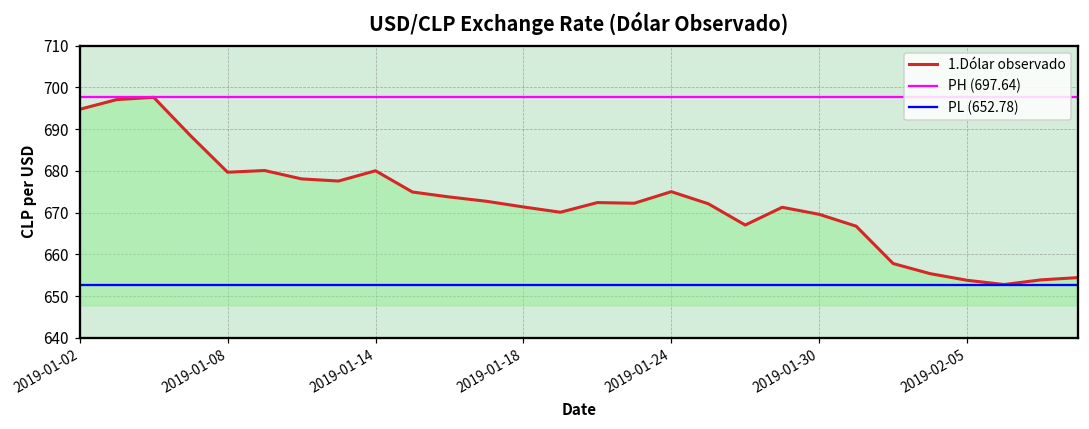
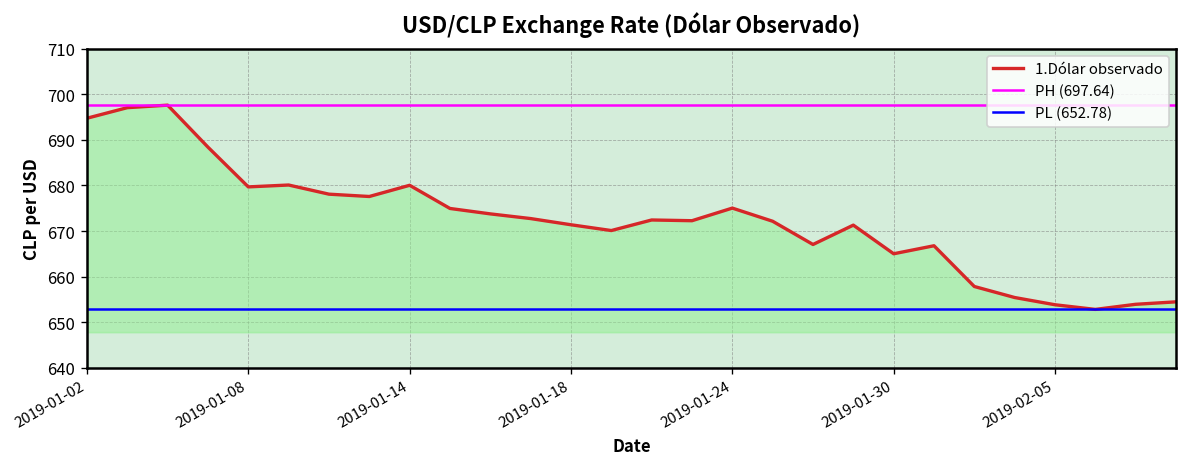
  {
    "2019-01-02": 695,
    "2019-01-08": 680,
    "2019-01-14": 680,
    "2019-01-18": 671,
    "2019-01-24": 675,
-   "2019-01-30": 670,
+   "2019-01-30": 665,
    "2019-02-05": 654
  }
